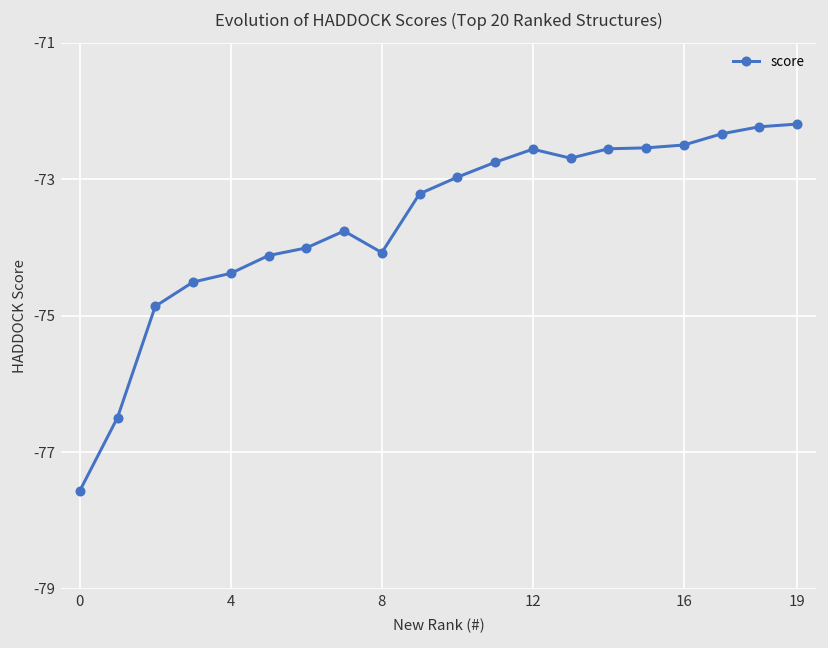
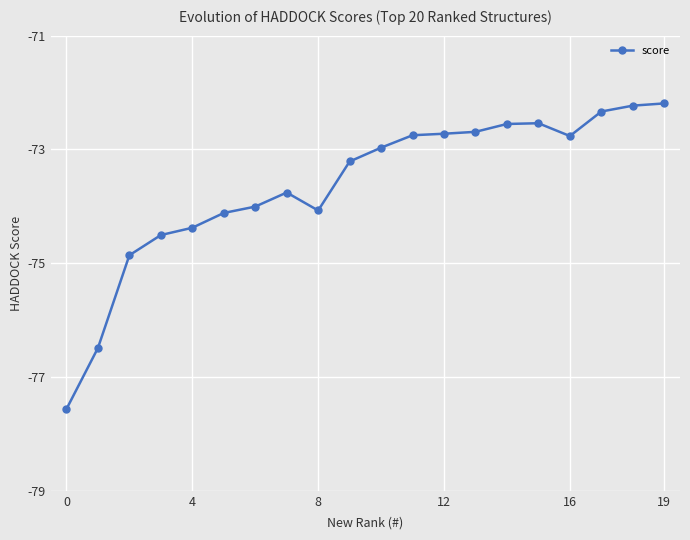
  {
    "0": -77.6,
    "4": -74.4,
    "8": -74.1,
-   "12": -72.6,
-   "16": -72.5,
+   "12": -72.7,
+   "16": -72.8,
    "19": -72.2
  }
